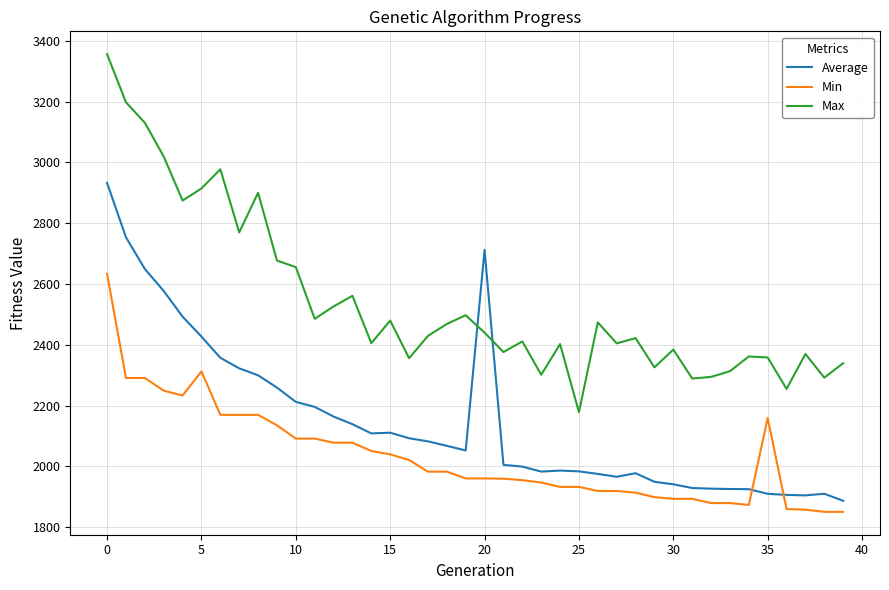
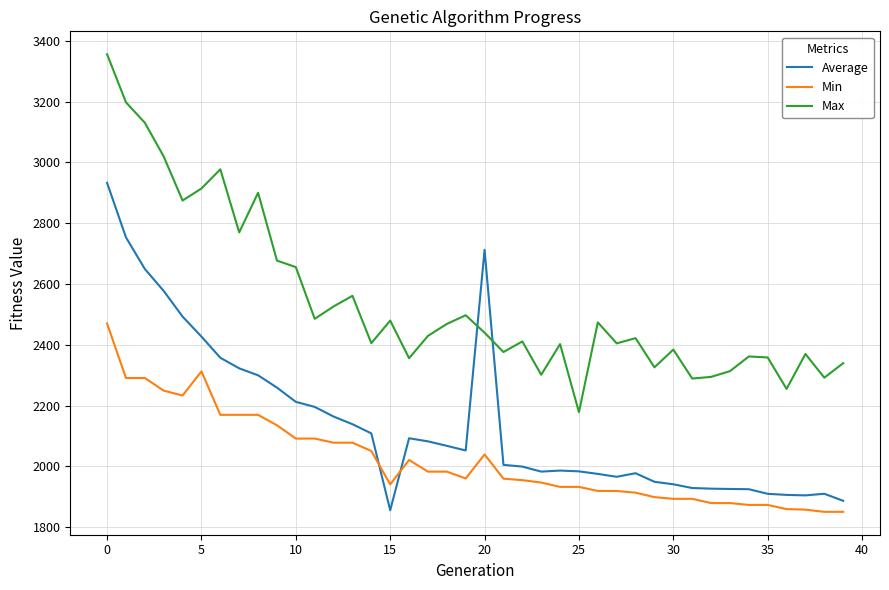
  {
    "Average": {
      "0": 2930,
      "5": 2430,
      "10": 2210,
-     "15": 2110,
+     "15": 1860,
      "20": 2710,
      "25": 1980,
      "30": 1940,
      "35": 1910
    },
    "Min": {
-     "0": 2630,
+     "0": 2470,
      "5": 2310,
      "10": 2090,
-     "15": 2040,
-     "20": 1960,
+     "15": 1940,
+     "20": 2040,
      "25": 1930,
      "30": 1890,
-     "35": 2160
+     "35": 1870
    },
    "Max": {
      "0": 3360,
      "5": 2910,
      "10": 2660,
      "15": 2480,
      "20": 2440,
      "25": 2180,
      "30": 2380,
      "35": 2360
    }
  }
